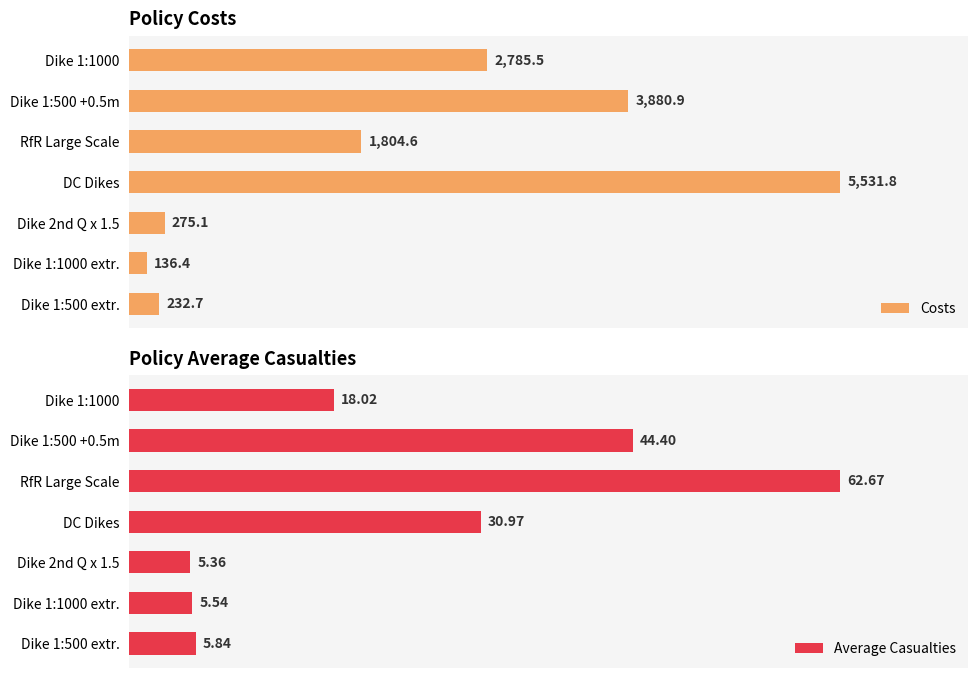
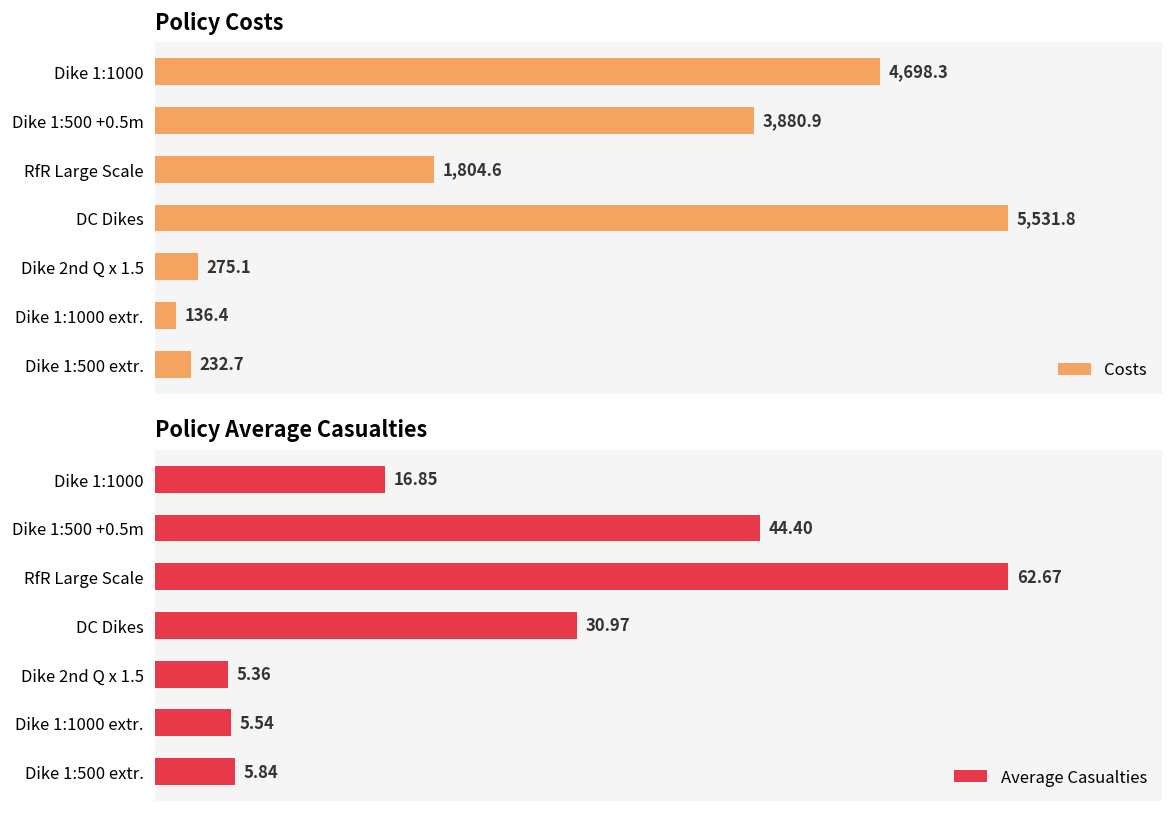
  {
    "Policy Costs": {
-     "Dike 1:1000": "2,785.5",
+     "Dike 1:1000": "4,698.3",
      "Dike 1:500 +0.5m": "3,880.9",
      "RfR Large Scale": "1,804.6",
      "DC Dikes": "5,531.8",
      "Dike 2nd Q x 1.5": "275.1",
      "Dike 1:1000 extr.": "136.4",
      "Dike 1:500 extr.": "232.7"
    },
    "Policy Average Casualties": {
-     "Dike 1:1000": "18.02",
+     "Dike 1:1000": "16.85",
      "Dike 1:500 +0.5m": "44.40",
      "RfR Large Scale": "62.67",
      "DC Dikes": "30.97",
      "Dike 2nd Q x 1.5": "5.36",
      "Dike 1:1000 extr.": "5.54",
      "Dike 1:500 extr.": "5.84"
    }
  }
